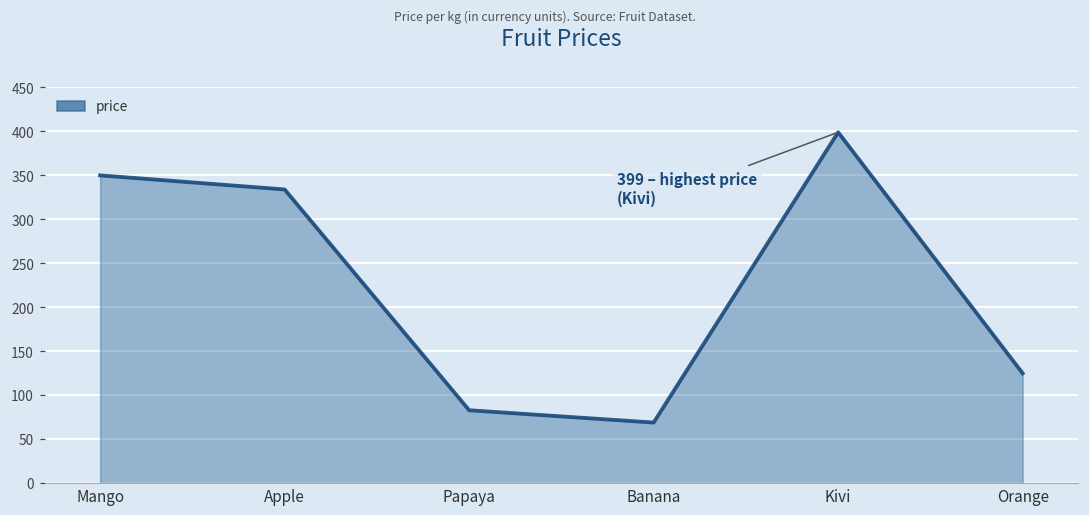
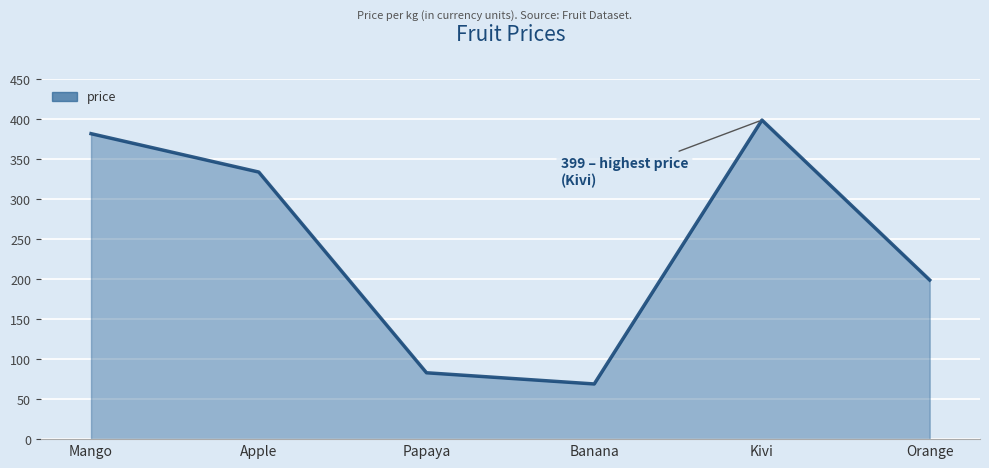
  {
-   "Mango": 350,
+   "Mango": 380,
    "Apple": 330,
    "Papaya": 80,
    "Banana": 70,
-   "Orange": 130
+   "Orange": 200
  }
